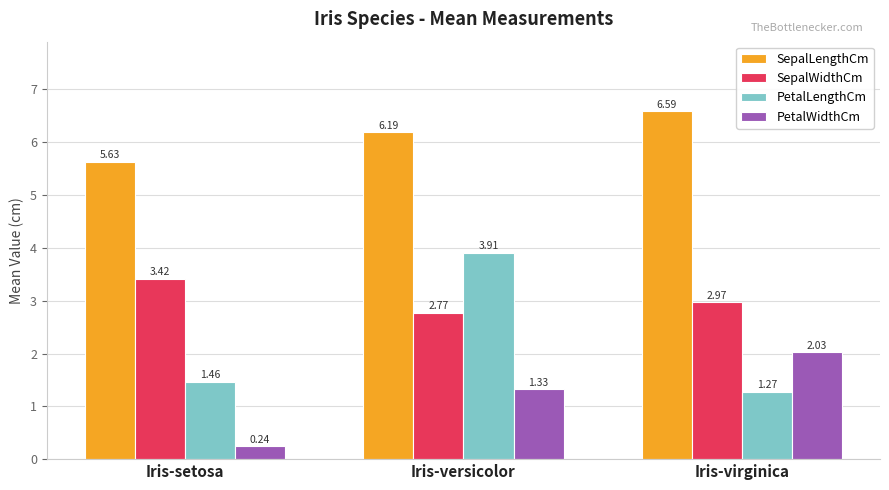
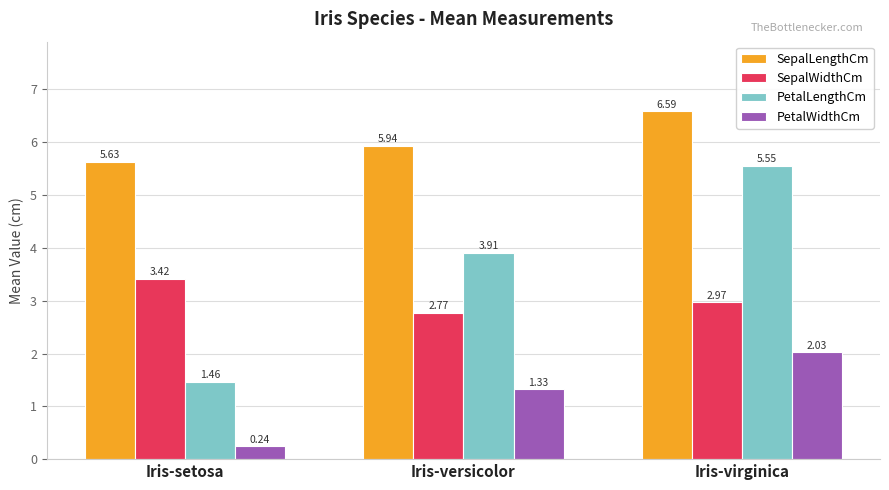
  {
    "SepalLengthCm": {
      "Iris-setosa": 5.63,
-     "Iris-versicolor": 6.19,
+     "Iris-versicolor": 5.94,
      "Iris-virginica": 6.59
    },
    "SepalWidthCm": {
      "Iris-setosa": 3.42,
      "Iris-versicolor": 2.77,
      "Iris-virginica": 2.97
    },
    "PetalLengthCm": {
      "Iris-setosa": 1.46,
      "Iris-versicolor": 3.91,
-     "Iris-virginica": 1.27
+     "Iris-virginica": 5.55
    },
    "PetalWidthCm": {
      "Iris-setosa": 0.24,
      "Iris-versicolor": 1.33,
      "Iris-virginica": 2.03
    }
  }
